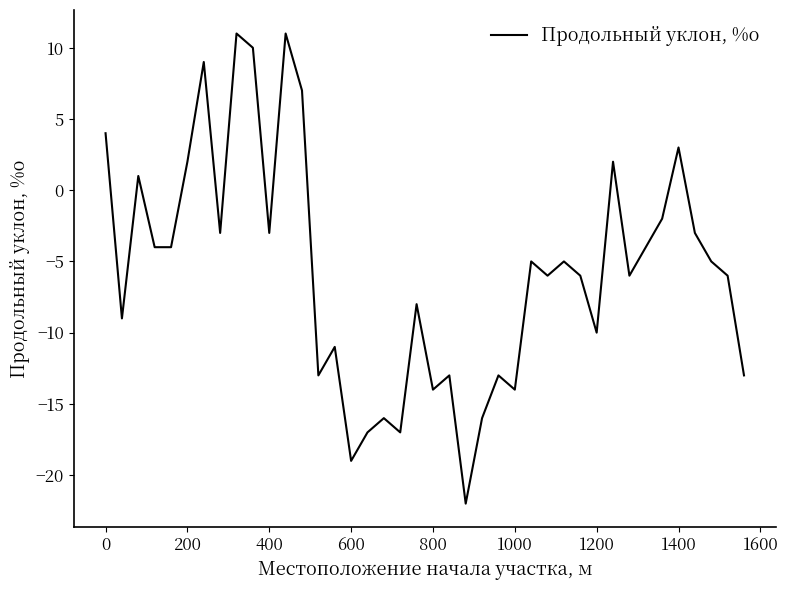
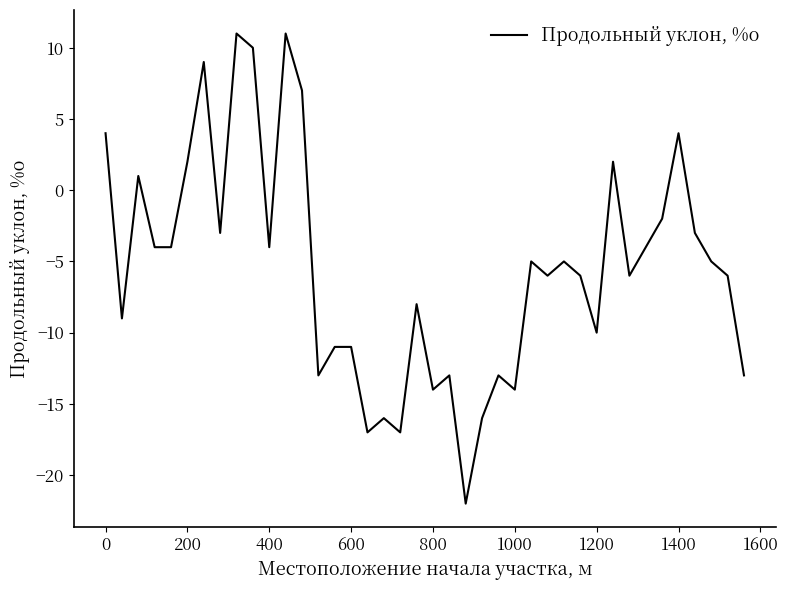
  {
    "0": 4,
    "200": 2,
-   "400": -3,
-   "600": -19,
+   "400": -4,
+   "600": -11,
    "800": -14,
    "1000": -14,
    "1200": -10,
-   "1400": 3
+   "1400": 4
  }
